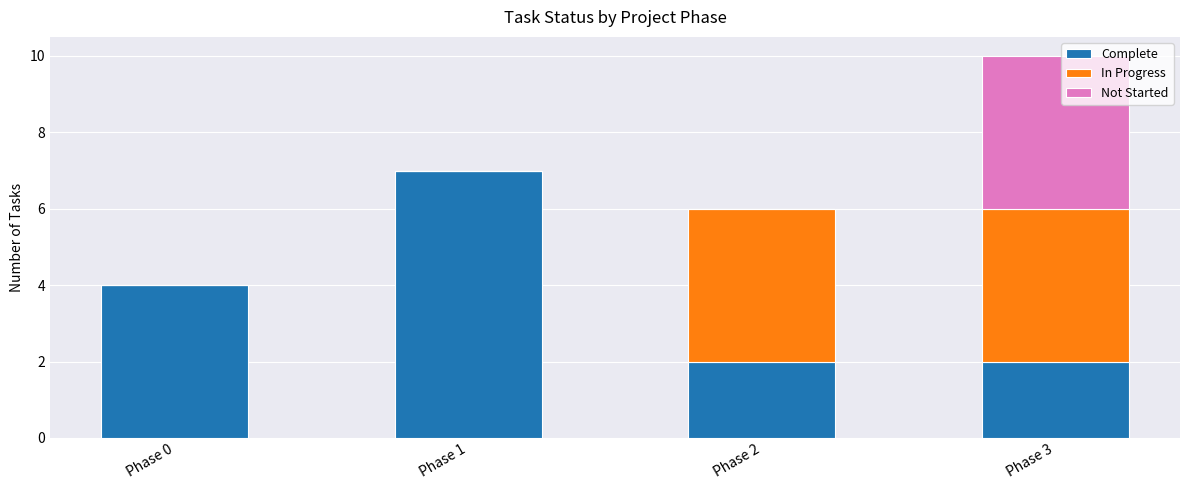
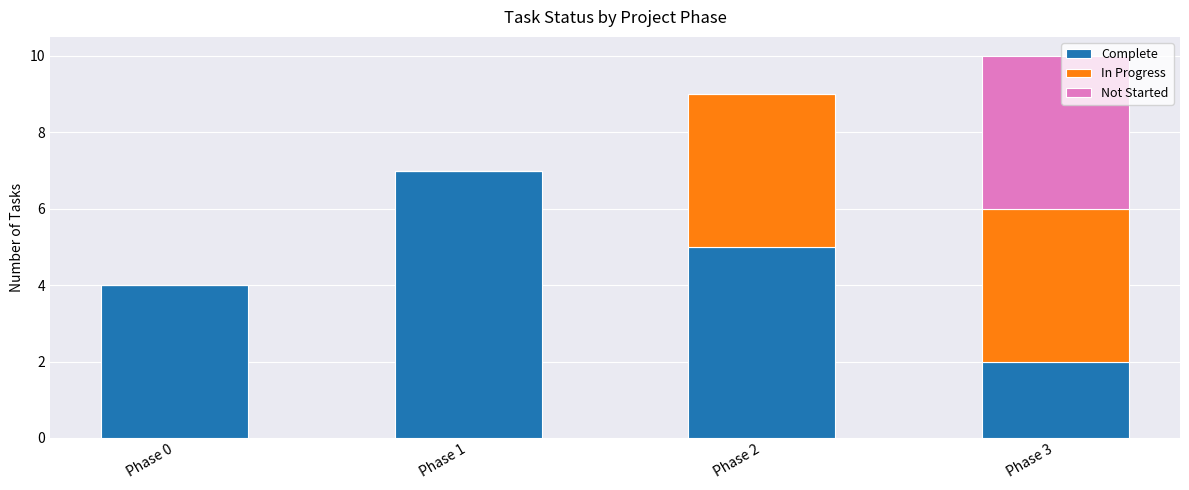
  {
    "Complete": {
      "Phase 0": 4,
      "Phase 1": 7,
-     "Phase 2": 2,
+     "Phase 2": 5,
      "Phase 3": 2
    },
    "In Progress": {
      "Phase 0": 0,
      "Phase 1": 0,
      "Phase 2": 4,
      "Phase 3": 4
    },
    "Not Started": {
      "Phase 0": 0,
      "Phase 1": 0,
      "Phase 2": 0,
      "Phase 3": 4
    }
  }
